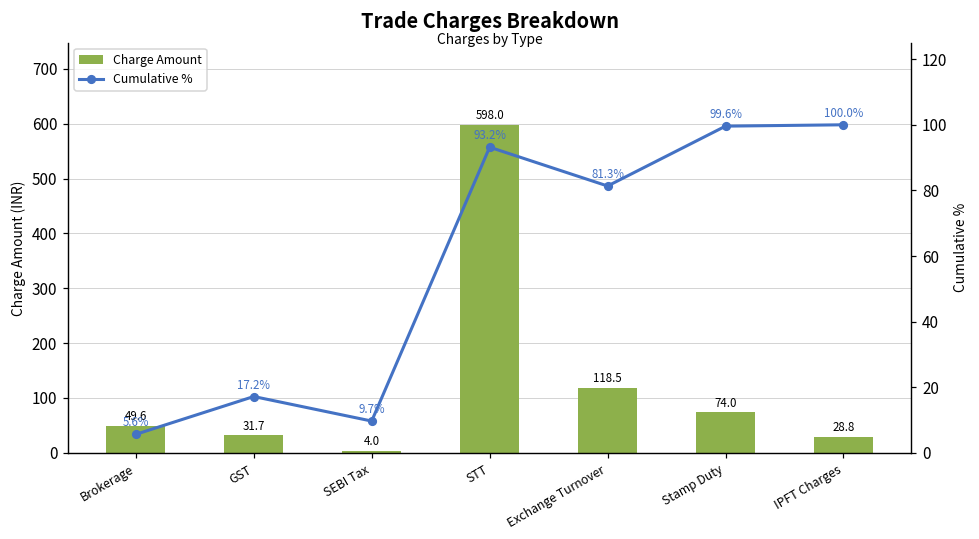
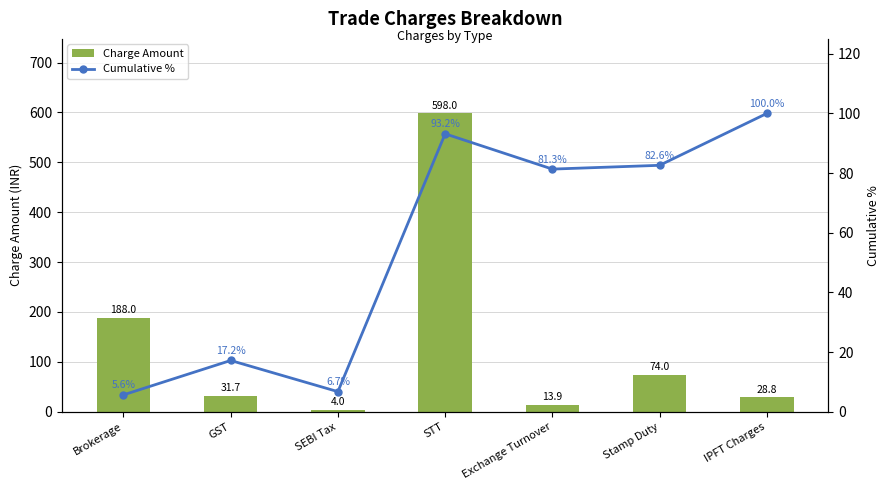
  {
    "Charge Amount": {
-     "Brokerage": "49.6",
+     "Brokerage": "188.0",
      "GST": "31.7",
      "SEBI Tax": "4.0",
      "STT": "598.0",
-     "Exchange Turnover": "118.5",
+     "Exchange Turnover": "13.9",
      "Stamp Duty": "74.0",
      "IPFT Charges": "28.8"
    },
    "Cumulative %": {
      "GST": "17.2%",
-     "SEBI Tax": "9.7%",
+     "SEBI Tax": "6.7%",
      "STT": "93.2%",
      "Exchange Turnover": "81.3%",
-     "Stamp Duty": "99.6%",
+     "Stamp Duty": "82.6%",
      "IPFT Charges": "100.0%"
    }
  }
